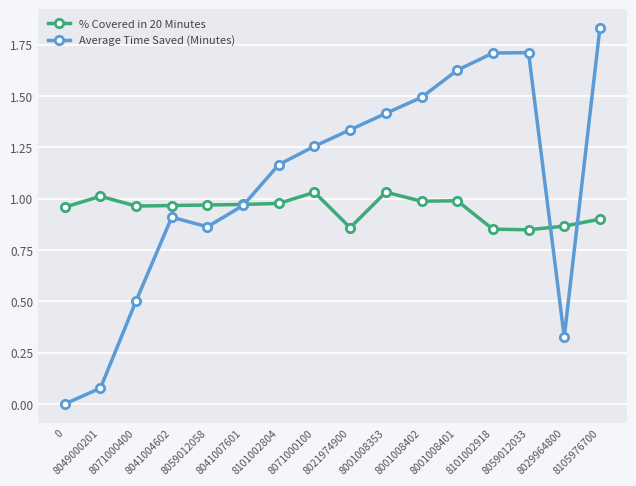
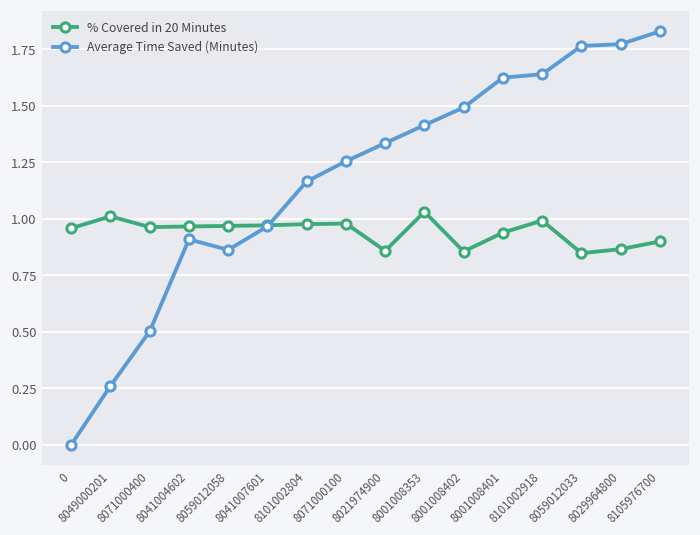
  {
    "% Covered in 20 Minutes": {
      "0": 0.96,
      "8049000201": 1.01,
      "8071000400": 0.96,
      "8041004602": 0.97,
      "8059012058": 0.97,
      "8101002804": 0.98,
-     "8071000100": 1.03,
+     "8071000100": 0.98,
      "8021974900": 0.86,
      "8001008353": 1.03,
-     "8001008402": 0.99,
-     "8001008401": 0.99,
-     "8101002918": 0.85,
+     "8001008402": 0.86,
+     "8001008401": 0.94,
+     "8101002918": 0.99,
      "8059012033": 0.85,
      "8029964800": 0.87,
      "8105976700": 0.90
    },
    "Average Time Saved (Minutes)": {
      "0": 0.00,
-     "8049000201": 0.08,
+     "8049000201": 0.26,
      "8071000400": 0.50,
      "8041004602": 0.91,
      "8059012058": 0.86,
      "8101002804": 1.17,
      "8071000100": 1.25,
      "8021974900": 1.33,
      "8001008353": 1.41,
      "8001008402": 1.49,
      "8001008401": 1.62,
-     "8101002918": 1.71,
-     "8059012033": 1.71,
-     "8029964800": 0.33,
+     "8101002918": 1.64,
+     "8059012033": 1.77,
+     "8029964800": 1.77,
      "8105976700": 1.83
    }
  }
